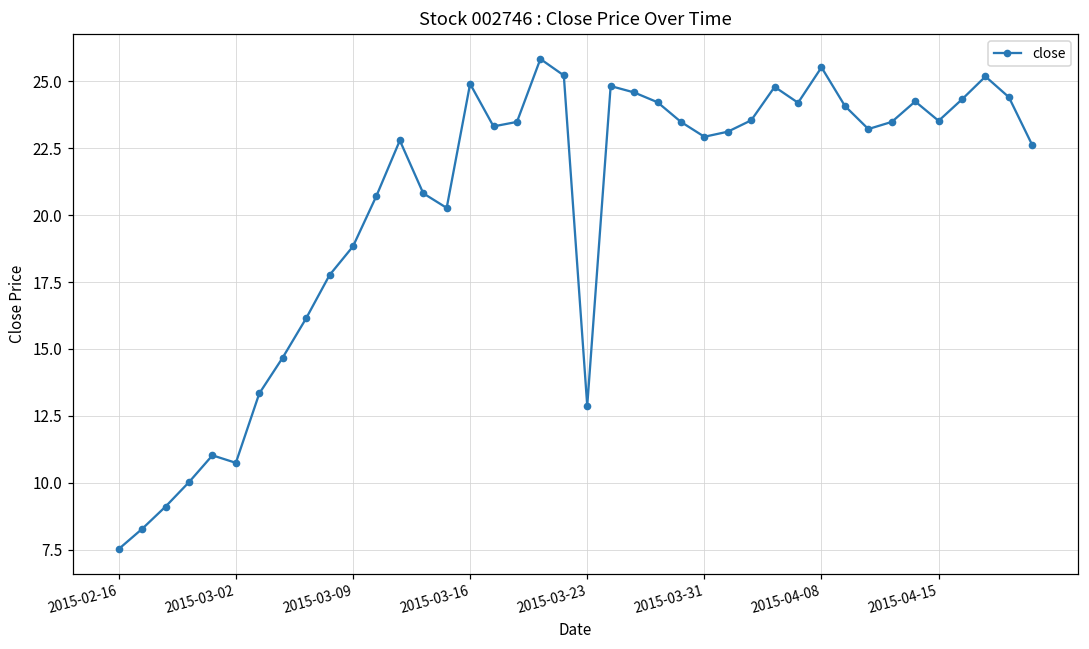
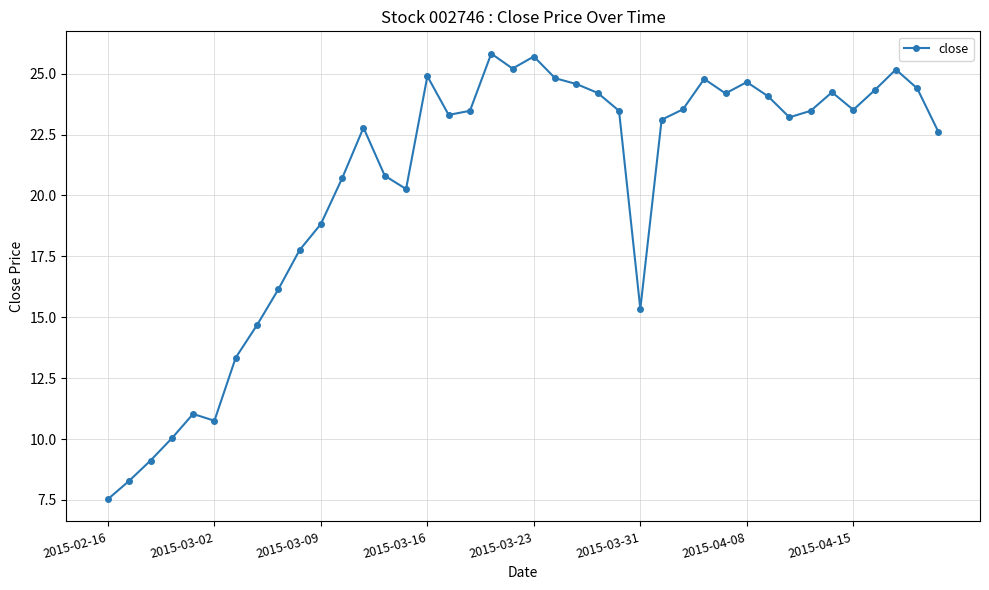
  {
    "2015-02-16": 7.5,
    "2015-03-02": 10.8,
    "2015-03-09": 18.8,
    "2015-03-16": 24.9,
-   "2015-03-23": 12.9,
-   "2015-03-31": 22.9,
-   "2015-04-08": 25.5,
+   "2015-03-23": 25.7,
+   "2015-03-31": 15.3,
+   "2015-04-08": 24.7,
    "2015-04-15": 23.5
  }
